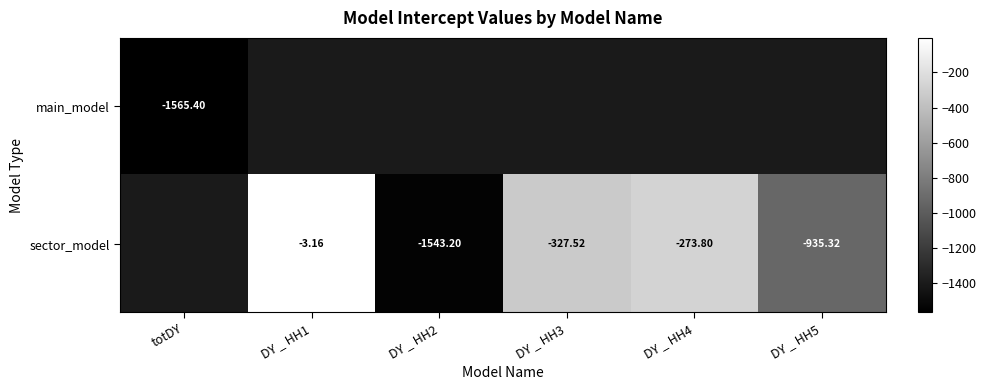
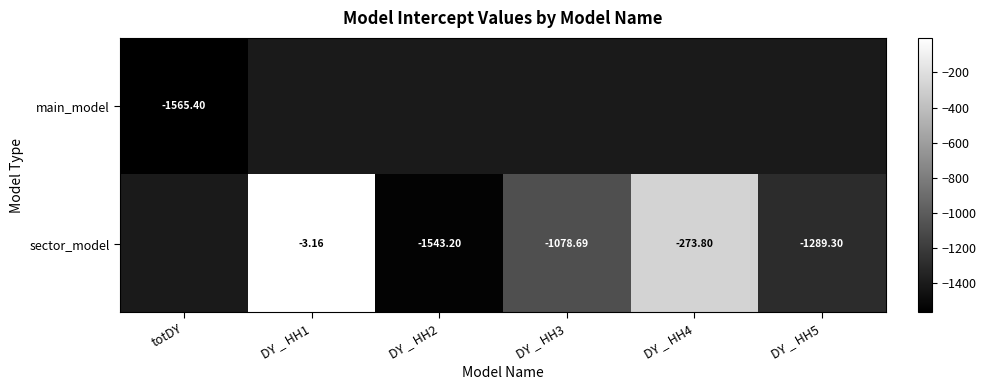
  {
    "main_model": {
      "totDY": -1565.40
    },
    "sector_model": {
      "DY _ HH1": -3.16,
      "DY _ HH2": -1543.20,
-     "DY _ HH3": -327.52,
+     "DY _ HH3": -1078.69,
      "DY _ HH4": -273.80,
-     "DY _ HH5": -935.32
+     "DY _ HH5": -1289.30
    }
  }
